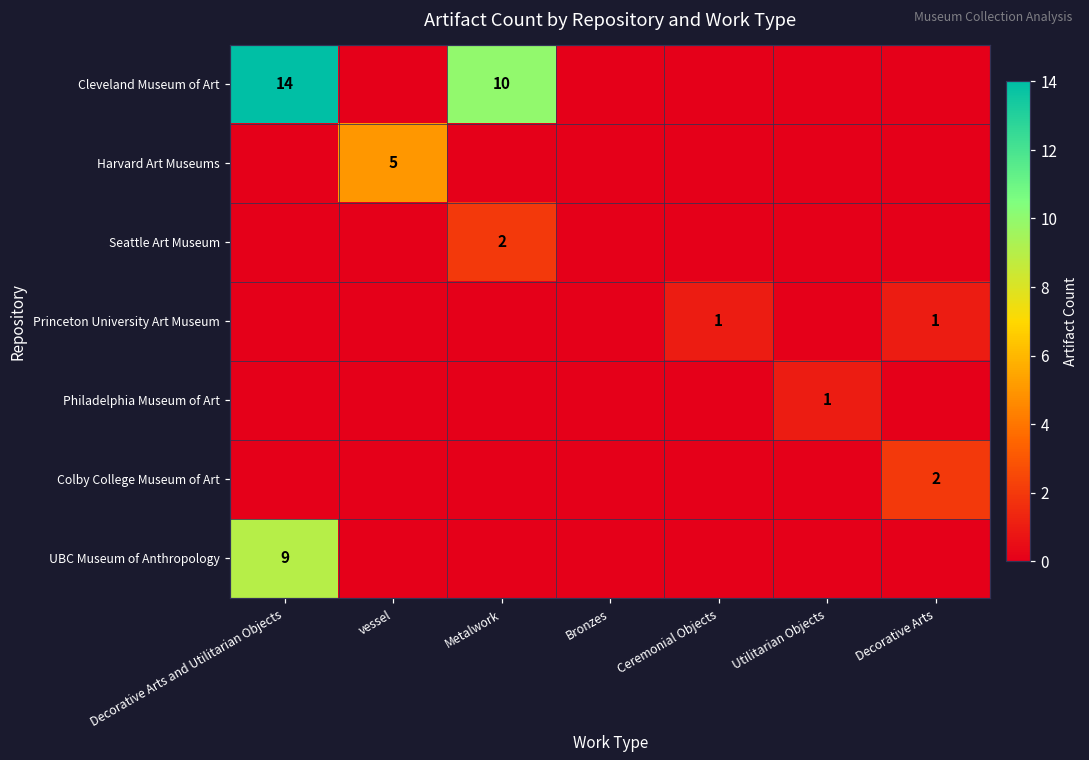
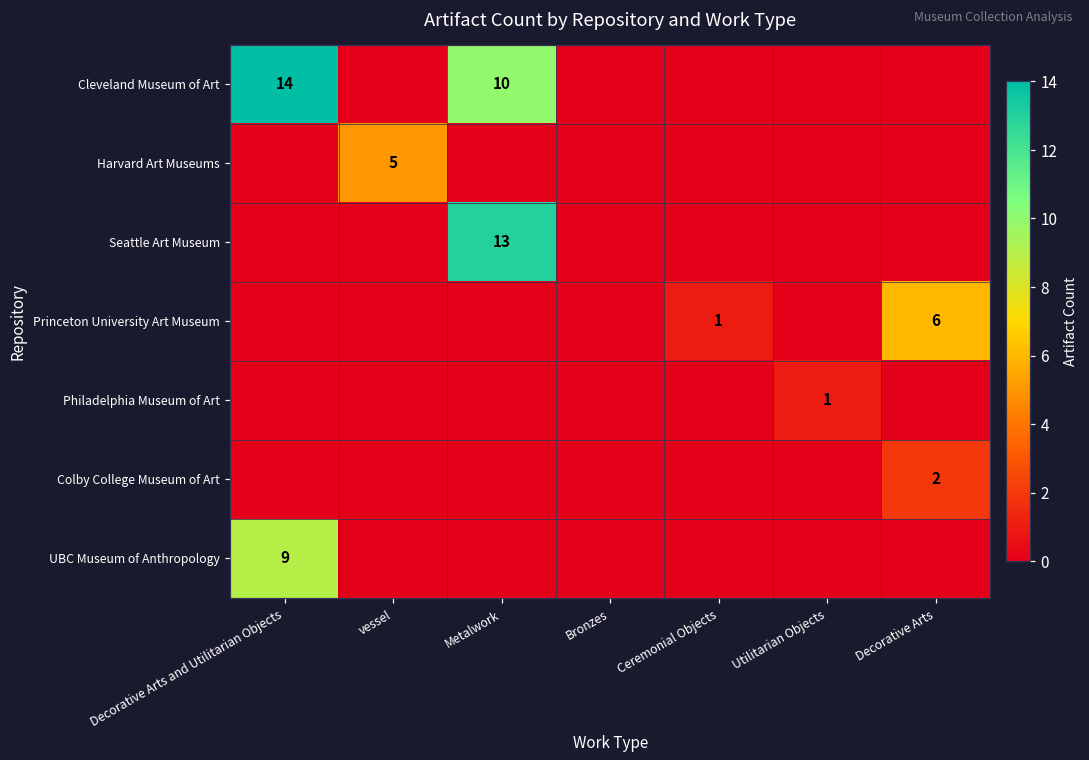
  {
    "Cleveland Museum of Art": {
      "Decorative Arts and Utilitarian Objects": 14,
      "Metalwork": 10
    },
    "Harvard Art Museums": {
      "vessel": 5
    },
    "Seattle Art Museum": {
-     "Metalwork": 2
+     "Metalwork": 13
    },
    "Princeton University Art Museum": {
      "Ceremonial Objects": 1,
-     "Decorative Arts": 1
+     "Decorative Arts": 6
    },
    "Philadelphia Museum of Art": {
      "Utilitarian Objects": 1
    },
    "Colby College Museum of Art": {
      "Decorative Arts": 2
    },
    "UBC Museum of Anthropology": {
      "Decorative Arts and Utilitarian Objects": 9
    }
  }
